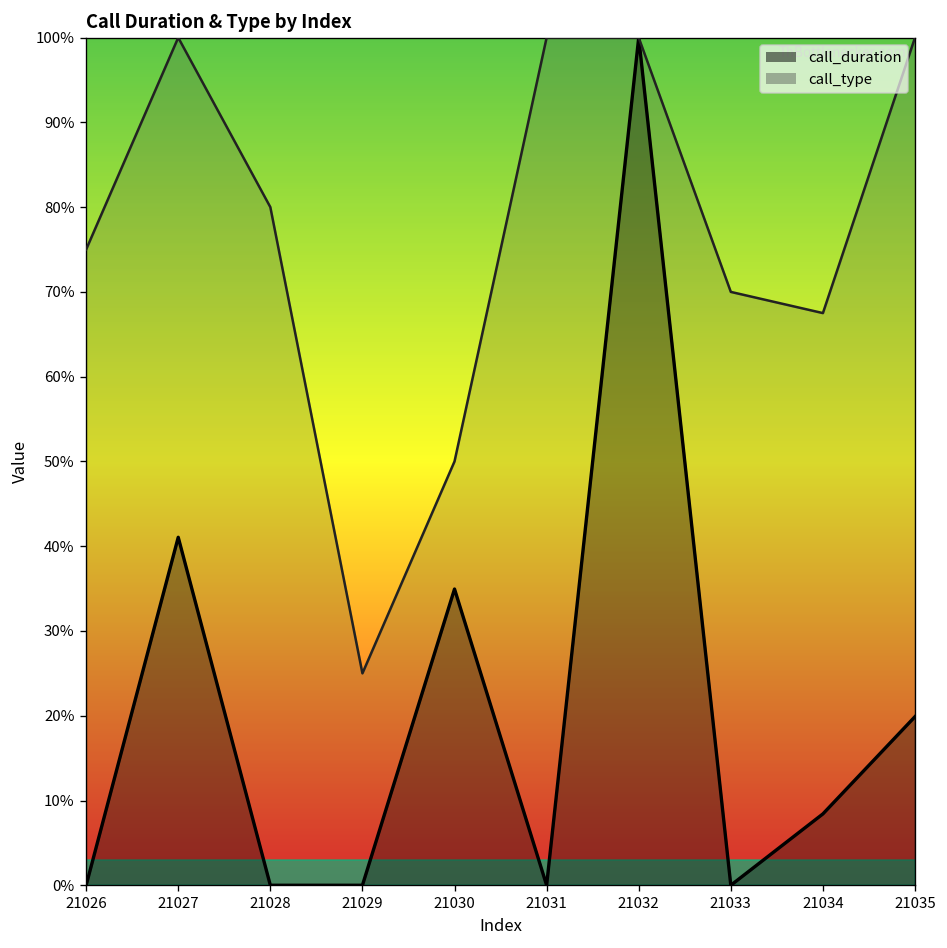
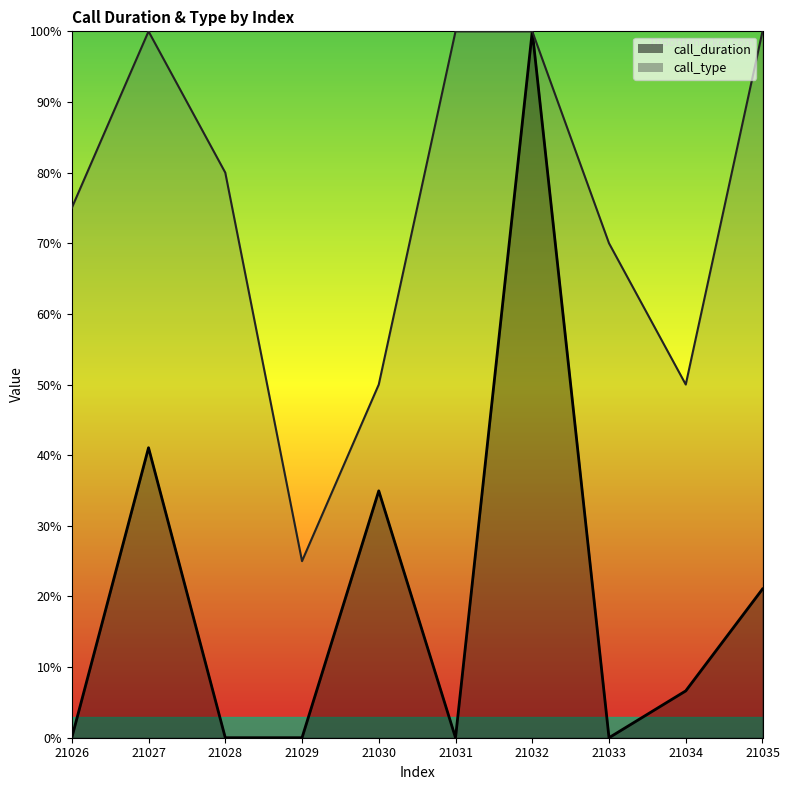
  {
    "call_duration": {
      "21027": "41%",
      "21030": "35%",
-     "21034": "8%",
-     "21035": "20%"
+     "21034": "7%",
+     "21035": "21%"
    },
    "call_type": {
      "21026": "75%",
      "21027": "100%",
      "21028": "80%",
      "21029": "25%",
      "21030": "50%",
      "21031": "100%",
      "21033": "70%",
-     "21034": "68%",
+     "21034": "50%",
      "21035": "100%"
    }
  }
